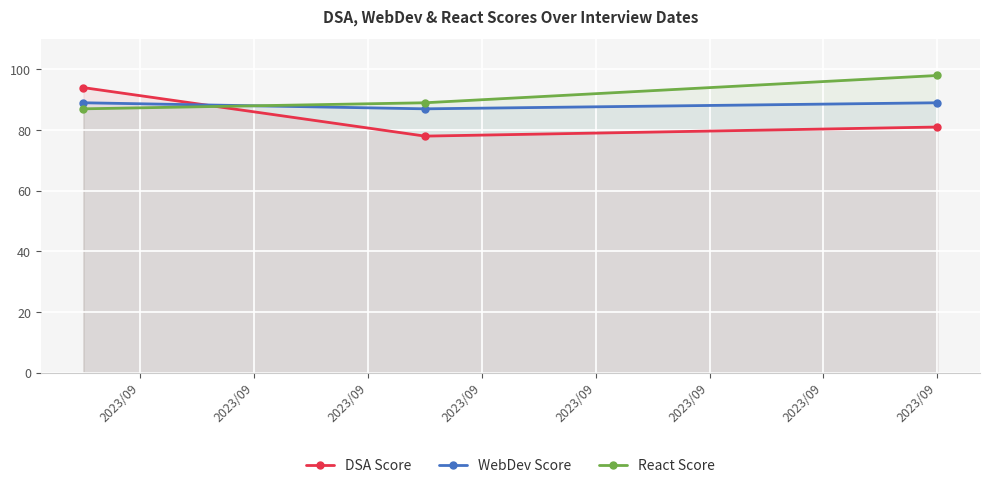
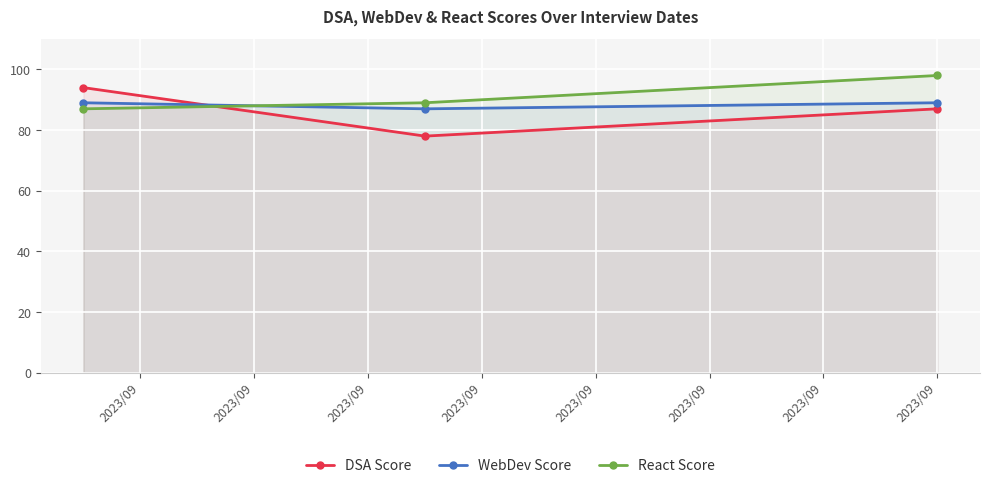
  {
    "DSA Score": {
-     "2023/09": 81
+     "2023/09": 87
    },
    "WebDev Score": {
      "2023/09": 89
    },
    "React Score": {
      "2023/09": 98
    }
  }
